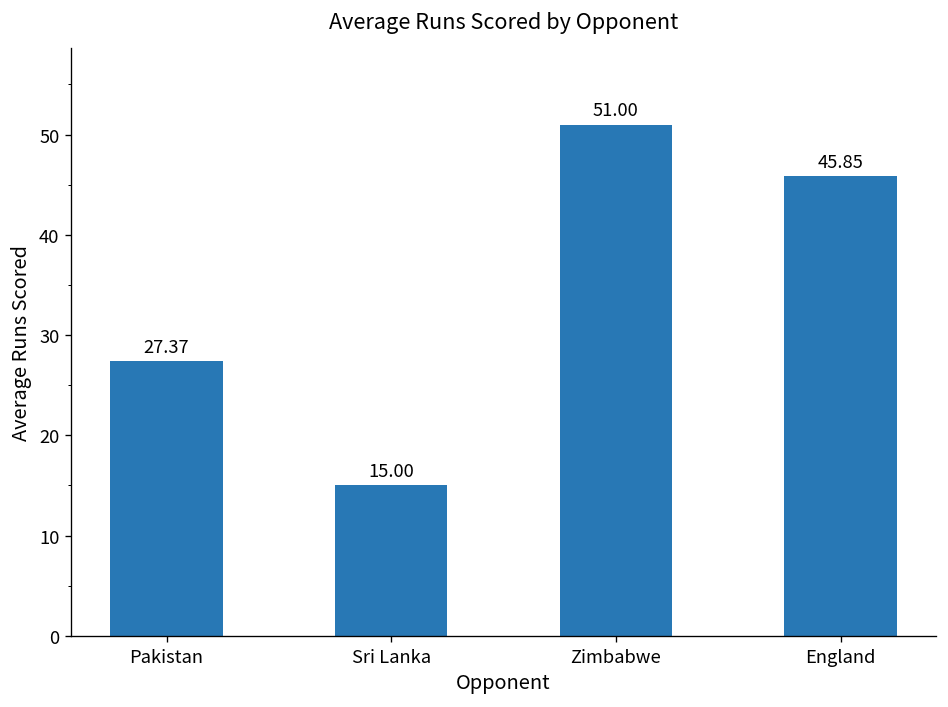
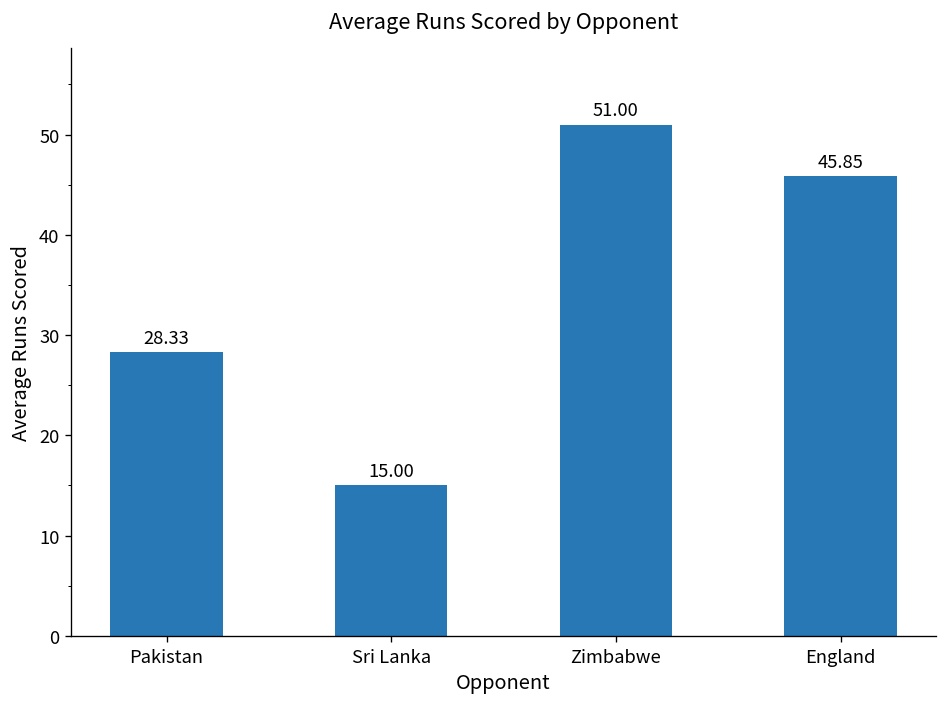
  {
-   "Pakistan": 27.37,
+   "Pakistan": 28.33,
    "Sri Lanka": 15.00,
    "Zimbabwe": 51.00,
    "England": 45.85
  }
